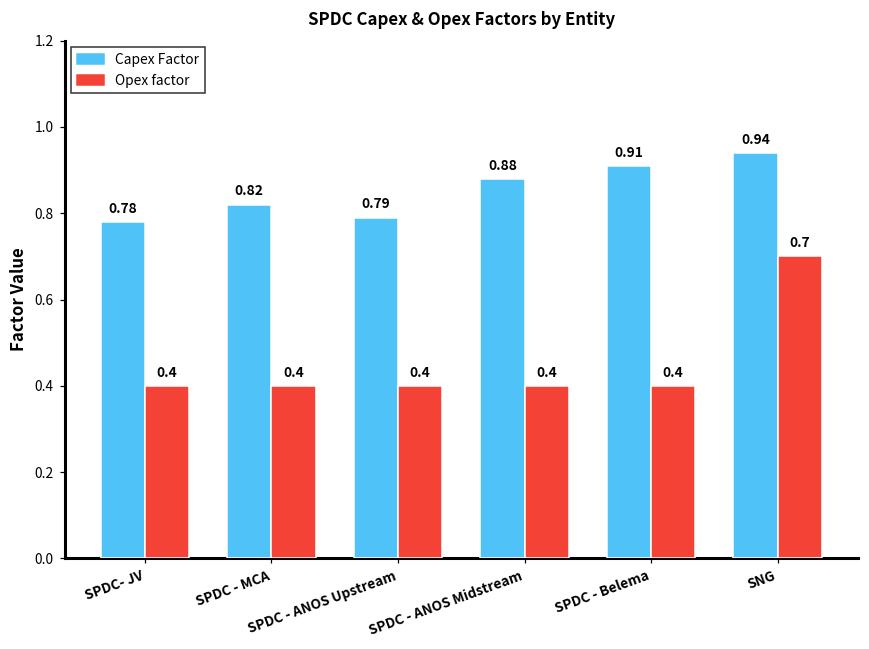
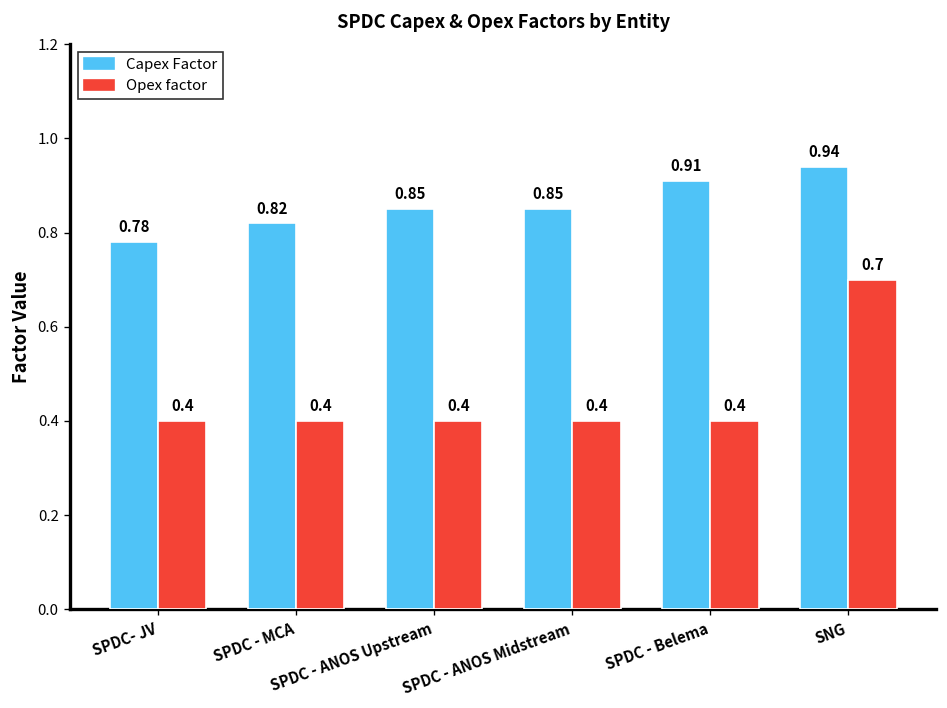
  {
    "Capex Factor": {
      "SPDC- JV": 0.78,
      "SPDC - MCA": 0.82,
-     "SPDC - ANOS Upstream": 0.79,
-     "SPDC - ANOS Midstream": 0.88,
+     "SPDC - ANOS Upstream": 0.85,
+     "SPDC - ANOS Midstream": 0.85,
      "SPDC - Belema": 0.91,
      "SNG": 0.94
    },
    "Opex factor": {
      "SPDC- JV": 0.4,
      "SPDC - MCA": 0.4,
      "SPDC - ANOS Upstream": 0.4,
      "SPDC - ANOS Midstream": 0.4,
      "SPDC - Belema": 0.4,
      "SNG": 0.7
    }
  }
